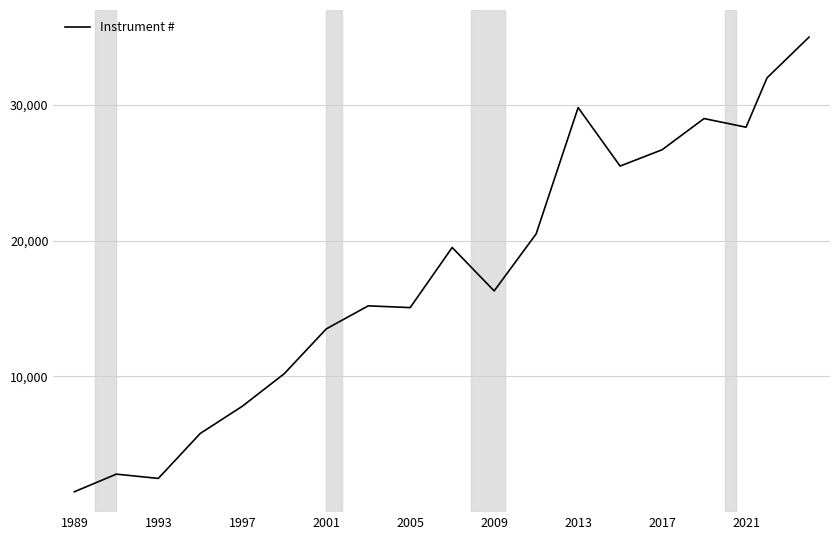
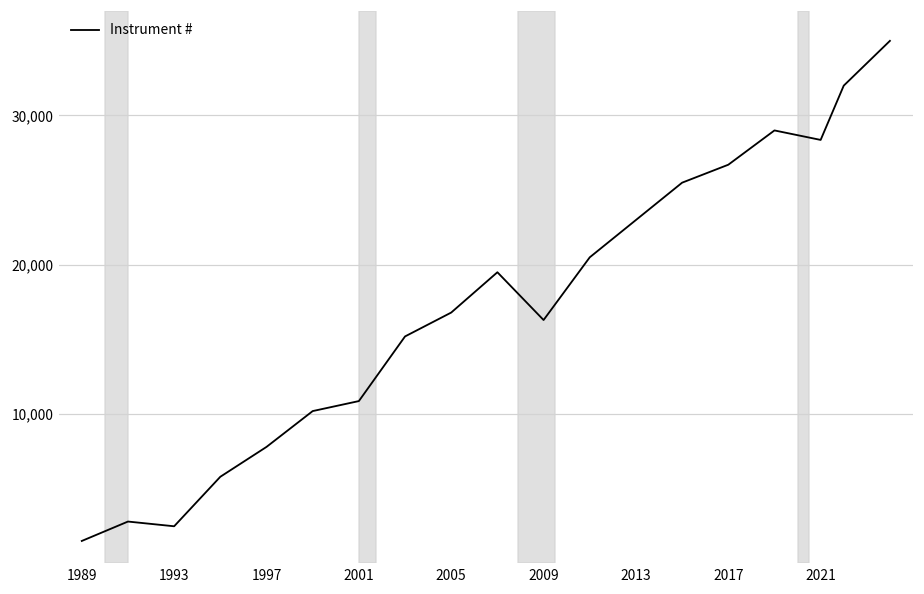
  {
    "1989": "1,500",
    "1993": "2,500",
    "1997": "7,800",
-   "2001": "13,500",
-   "2005": "15,100",
+   "2001": "10,900",
+   "2005": "16,800",
    "2009": "16,300",
-   "2013": "29,800",
+   "2013": "23,000",
    "2017": "26,700",
    "2021": "28,400"
  }
